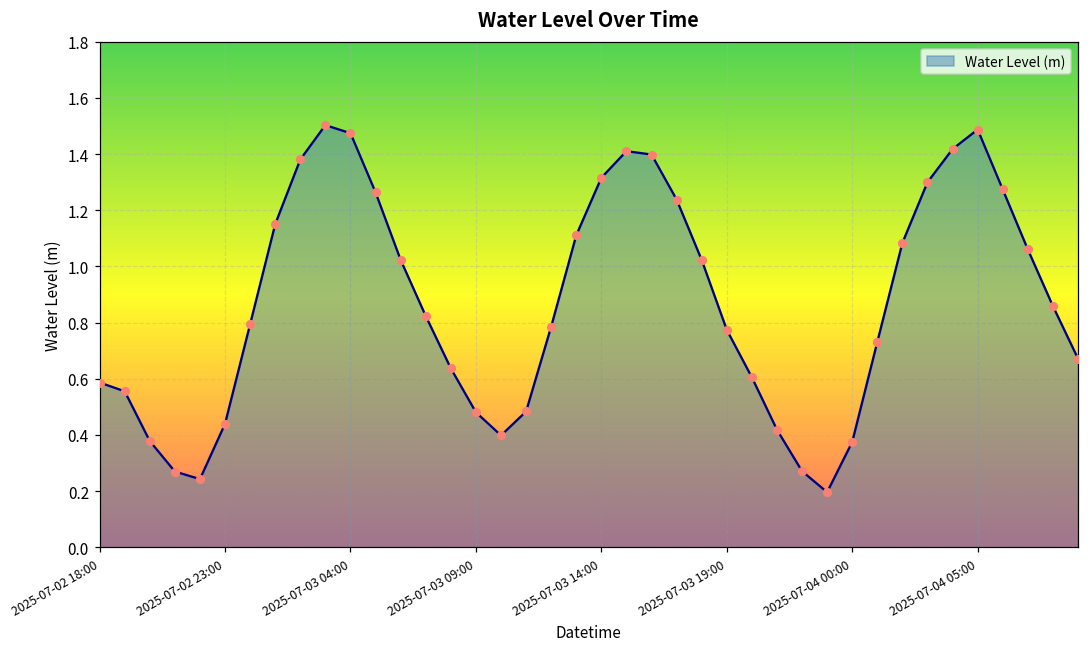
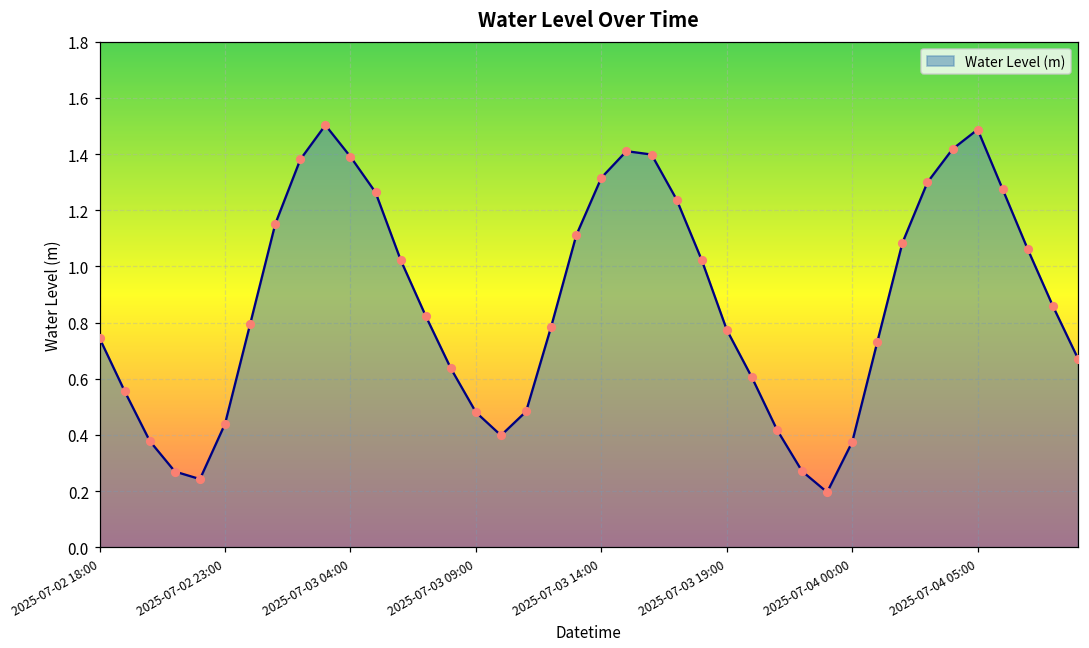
  {
-   "2025-07-02 18:00": 0.59,
+   "2025-07-02 18:00": 0.74,
    "2025-07-02 23:00": 0.44,
-   "2025-07-03 04:00": 1.47,
+   "2025-07-03 04:00": 1.39,
    "2025-07-03 09:00": 0.48,
    "2025-07-03 14:00": 1.32,
    "2025-07-03 19:00": 0.77,
    "2025-07-04 00:00": 0.37,
    "2025-07-04 05:00": 1.49
  }
